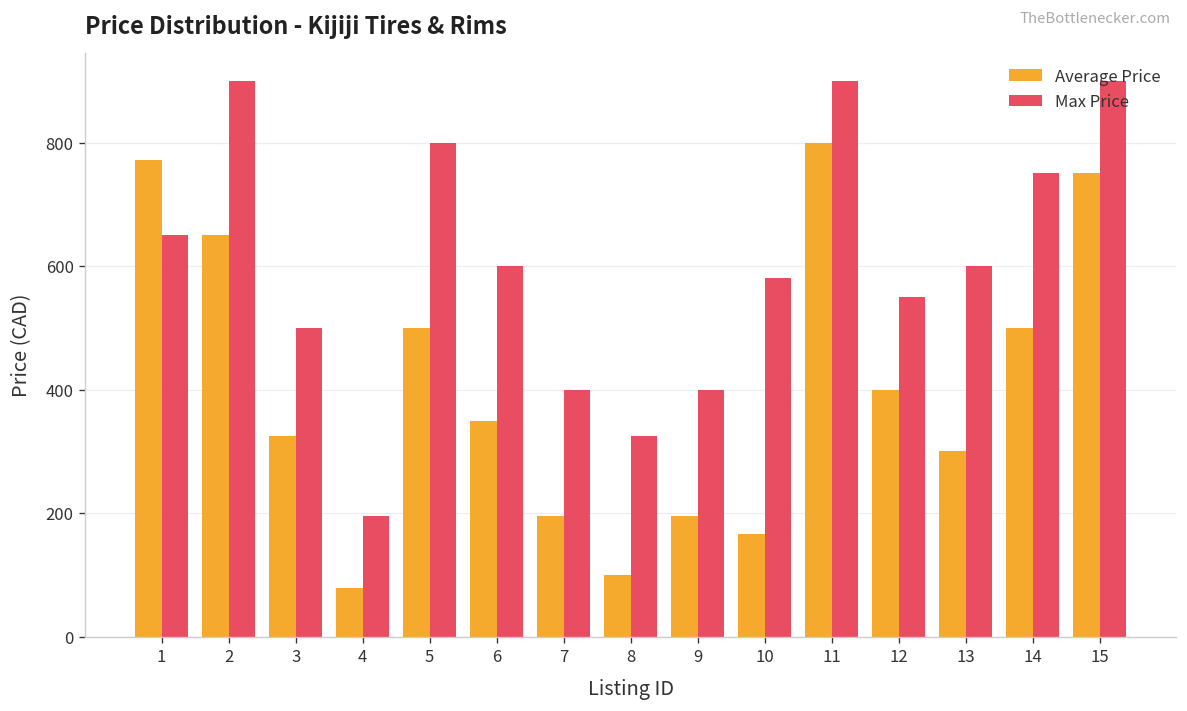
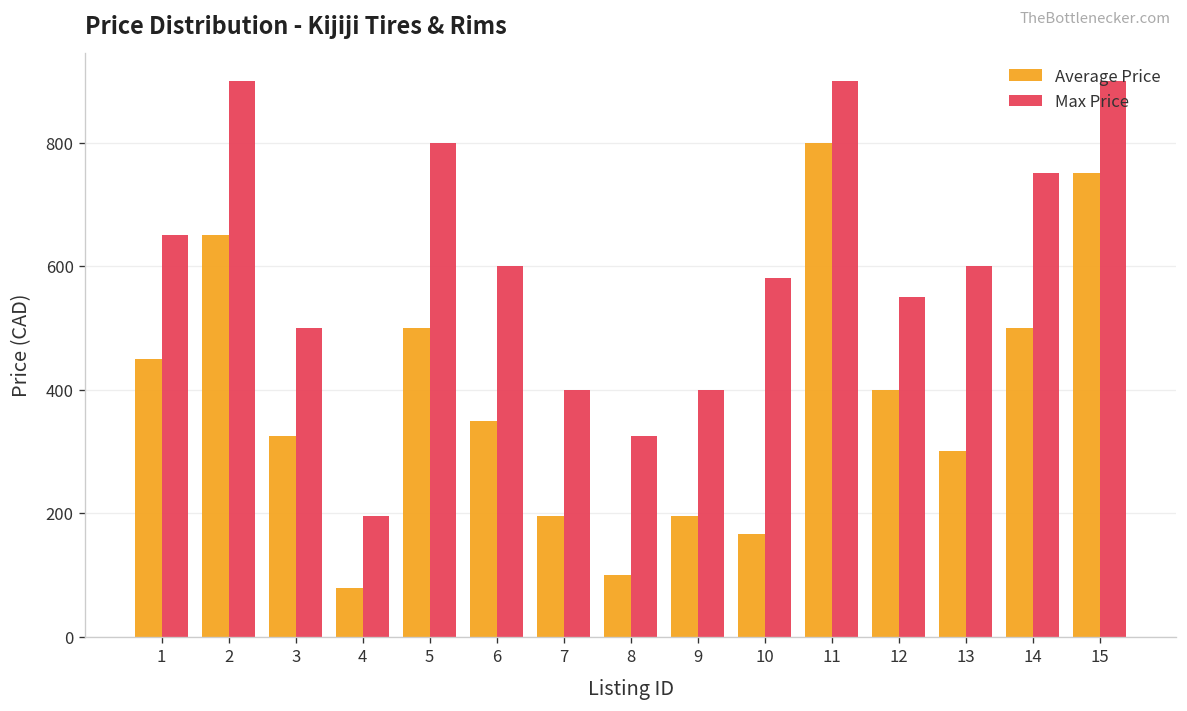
  {
    "Average Price": {
-     "1": 770,
+     "1": 450,
      "2": 650,
      "3": 330,
      "4": 80,
      "5": 500,
      "6": 350,
      "7": 200,
      "8": 100,
      "9": 200,
      "10": 170,
      "11": 800,
      "12": 400,
      "13": 300,
      "14": 500,
      "15": 750
    },
    "Max Price": {
      "1": 650,
      "2": 900,
      "3": 500,
      "4": 200,
      "5": 800,
      "6": 600,
      "7": 400,
      "8": 330,
      "9": 400,
      "10": 580,
      "11": 900,
      "12": 550,
      "13": 600,
      "14": 750,
      "15": 900
    }
  }
